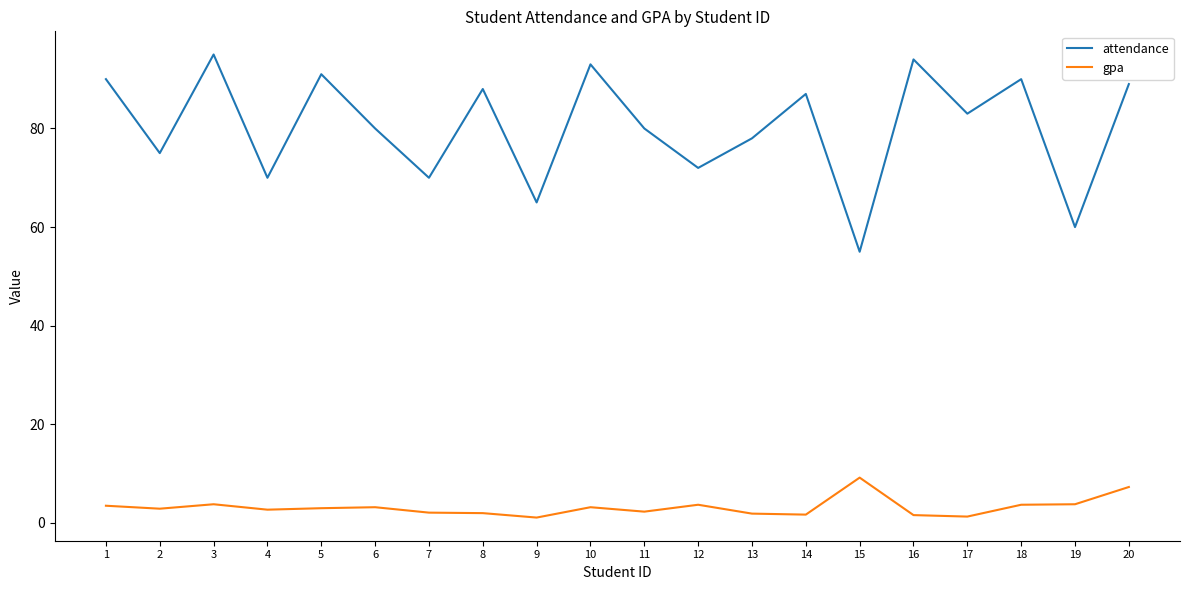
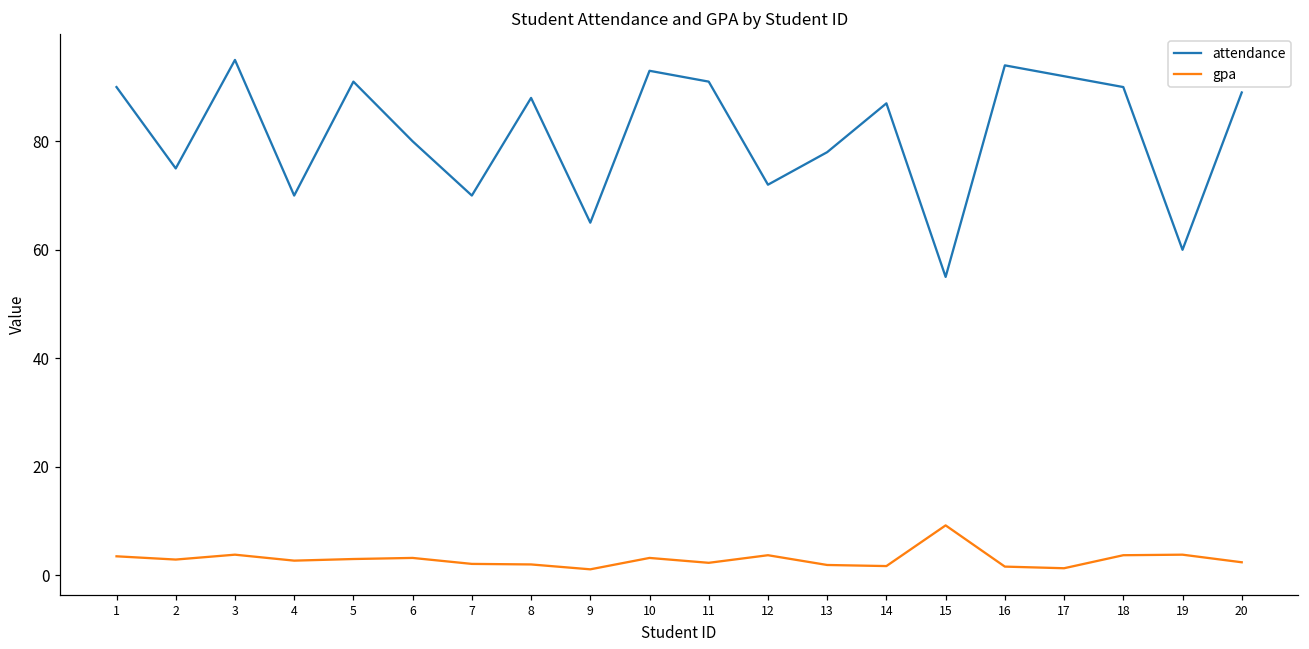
  {
    "attendance": {
      "1": 90,
      "2": 75,
      "3": 95,
      "4": 70,
      "5": 91,
      "6": 80,
      "7": 70,
      "8": 88,
      "9": 65,
      "10": 93,
-     "11": 80,
+     "11": 91,
      "12": 72,
      "13": 78,
      "14": 87,
      "15": 55,
      "16": 94,
-     "17": 83,
+     "17": 92,
      "18": 90,
      "19": 60,
      "20": 89
    },
    "gpa": {
      "1": 4,
      "2": 3,
      "3": 4,
      "4": 3,
      "5": 3,
      "6": 3,
      "7": 2,
      "8": 2,
      "9": 1,
      "10": 3,
      "11": 2,
      "12": 4,
      "13": 2,
      "14": 2,
      "15": 9,
      "16": 2,
      "17": 1,
      "18": 4,
      "19": 4,
-     "20": 7
+     "20": 2
    }
  }
